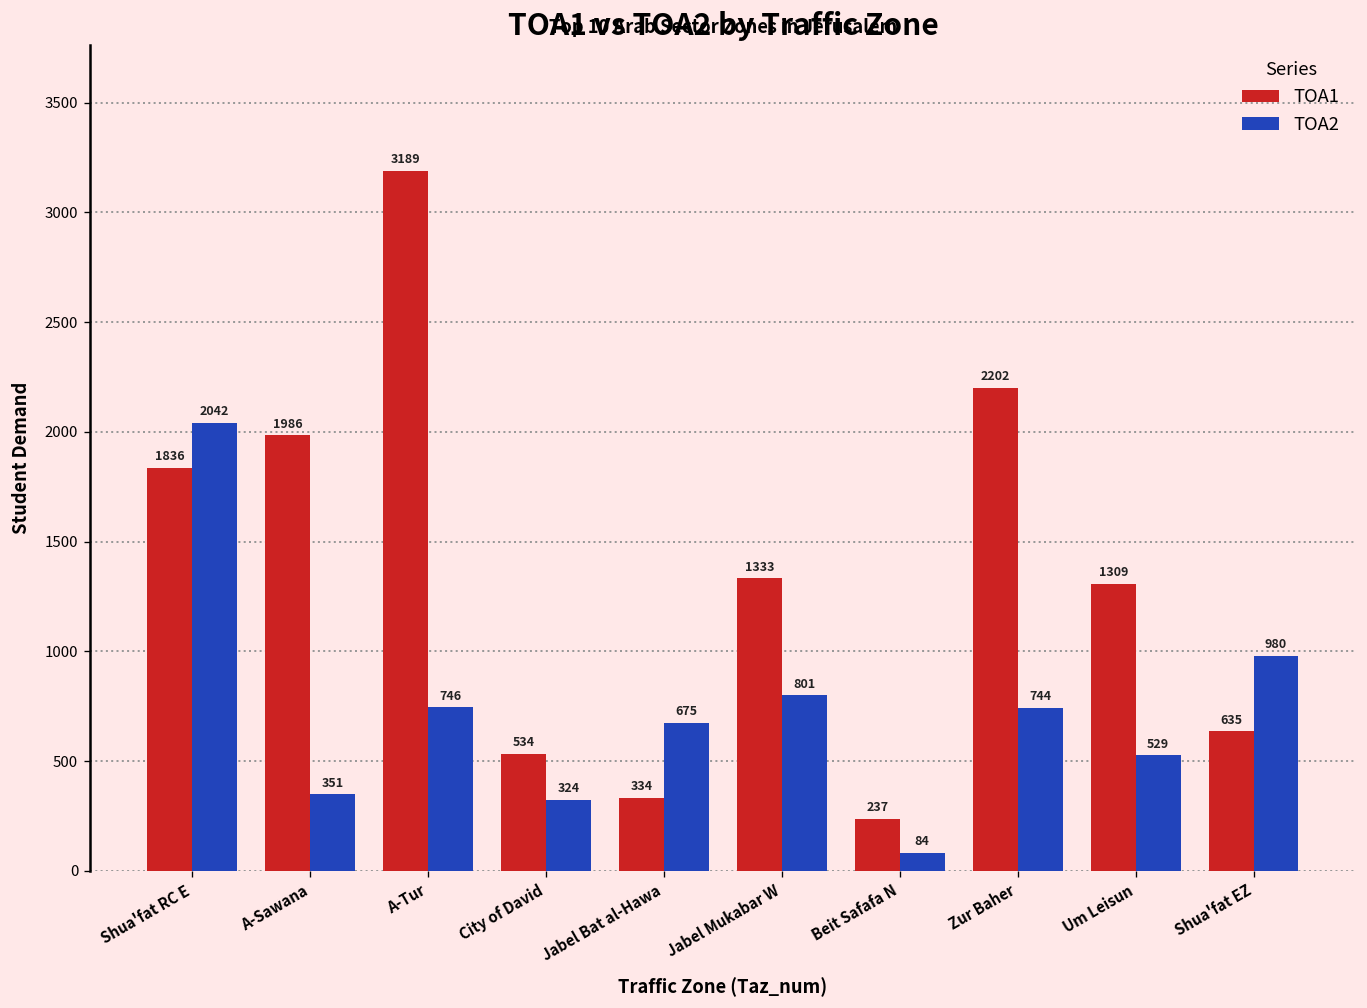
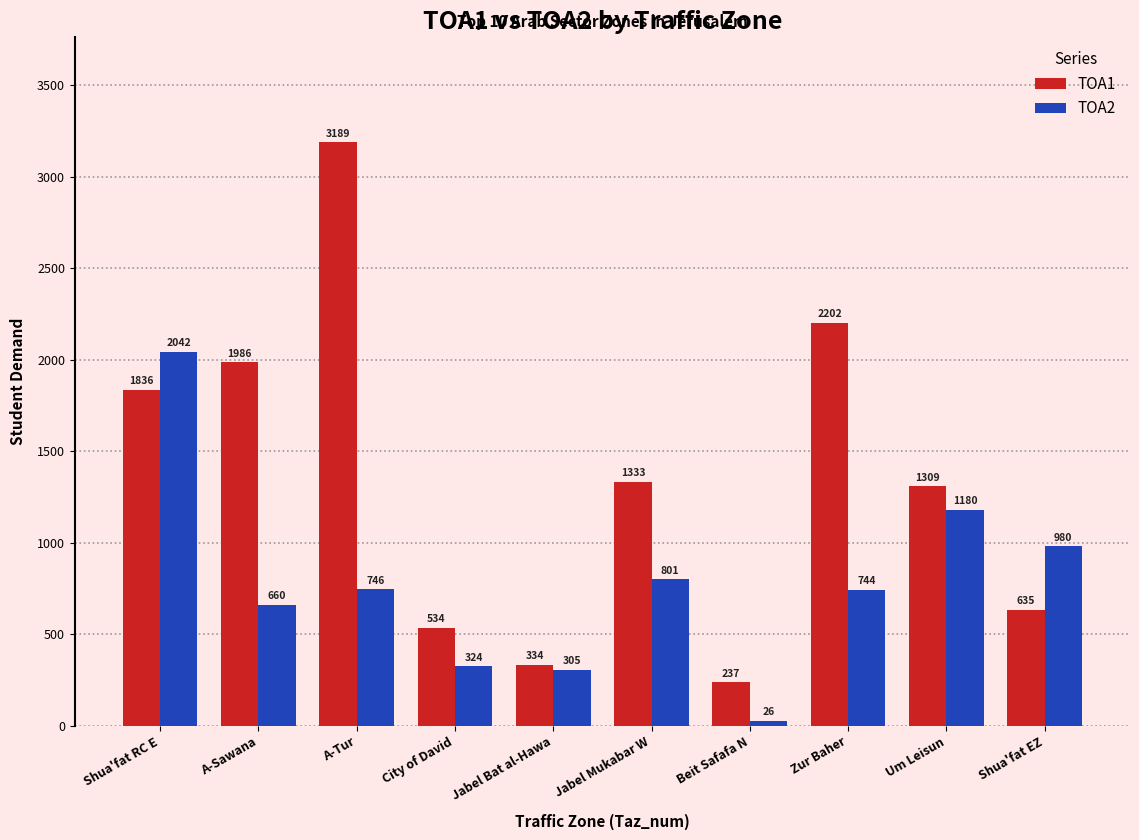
  {
    "TOA1": {
      "Shua'fat RC E": 1836,
      "A-Sawana": 1986,
      "A-Tur": 3189,
      "City of David": 534,
      "Jabel Bat al-Hawa": 334,
      "Jabel Mukabar W": 1333,
      "Beit Safafa N": 237,
      "Zur Baher": 2202,
      "Um Leisun": 1309,
      "Shua'fat EZ": 635
    },
    "TOA2": {
      "Shua'fat RC E": 2042,
-     "A-Sawana": 351,
+     "A-Sawana": 660,
      "A-Tur": 746,
      "City of David": 324,
-     "Jabel Bat al-Hawa": 675,
+     "Jabel Bat al-Hawa": 305,
      "Jabel Mukabar W": 801,
-     "Beit Safafa N": 84,
+     "Beit Safafa N": 26,
      "Zur Baher": 744,
-     "Um Leisun": 529,
+     "Um Leisun": 1180,
      "Shua'fat EZ": 980
    }
  }
